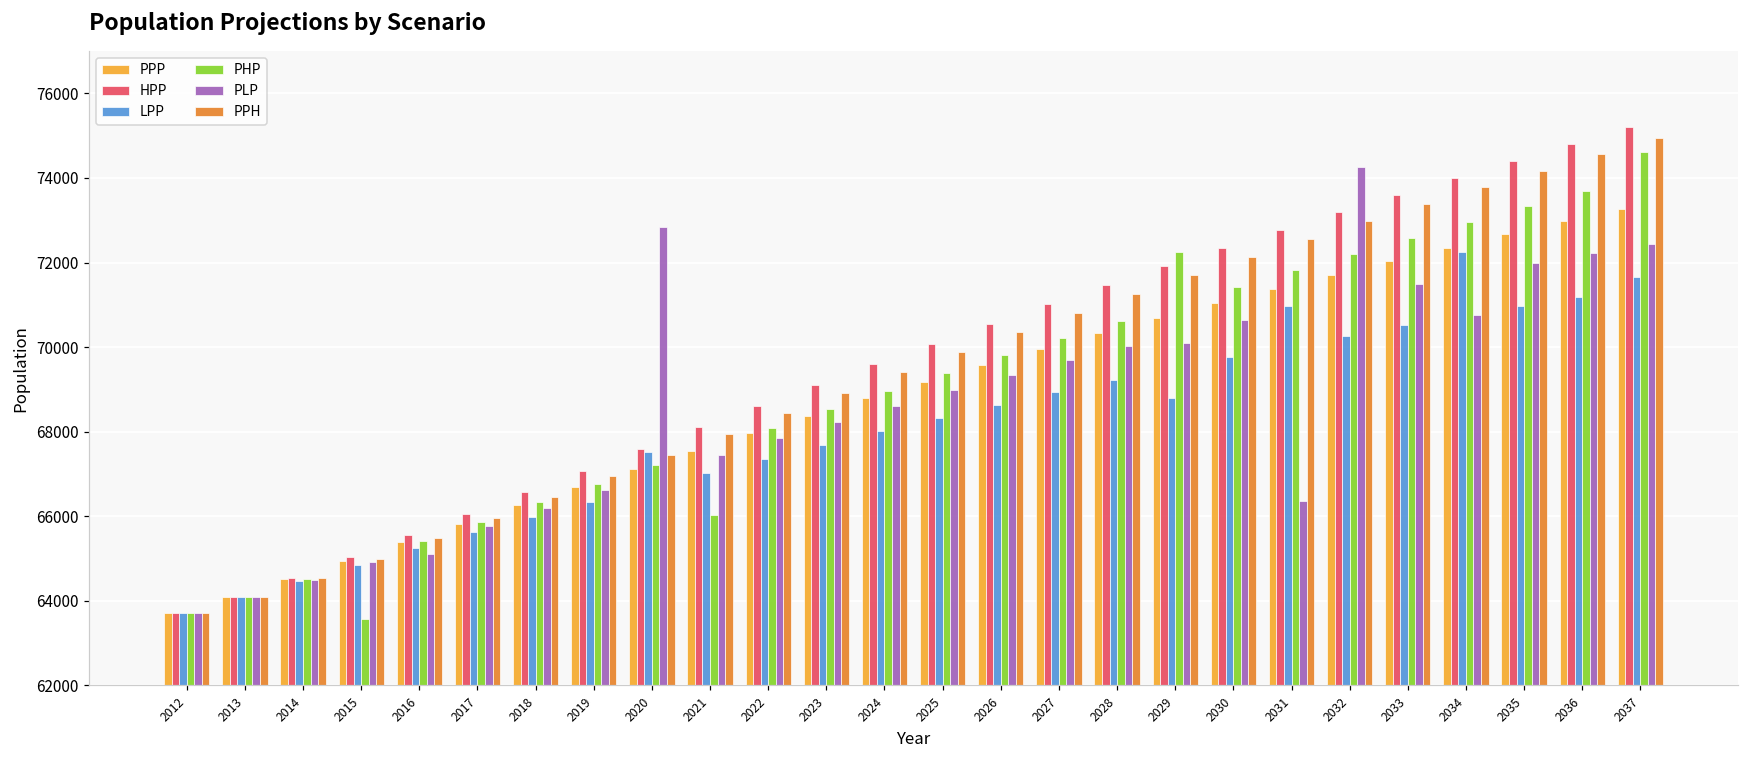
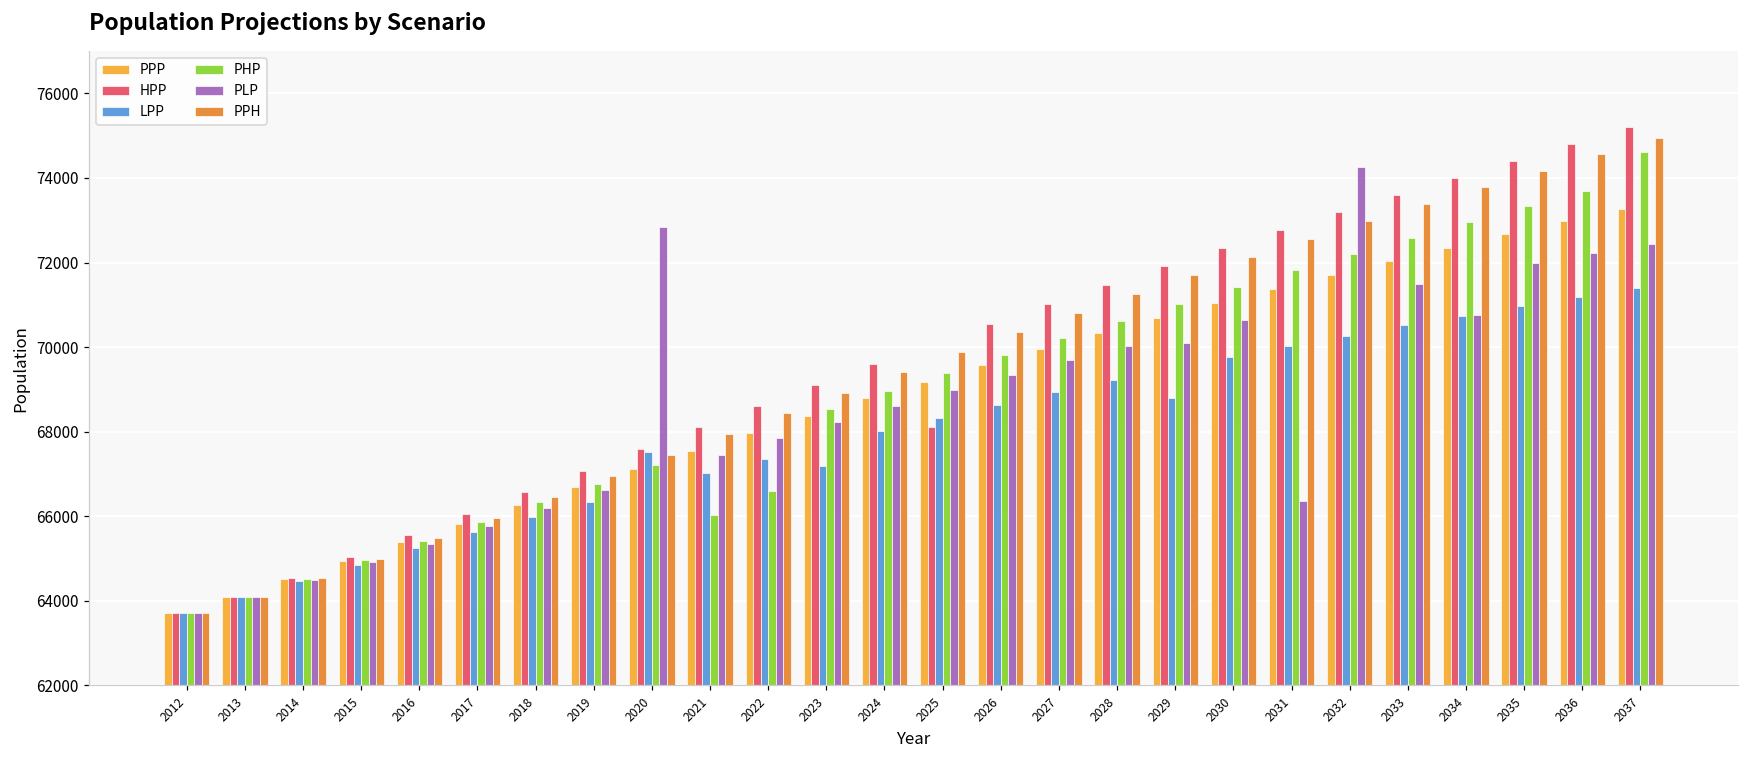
  {
    "HPP": {
      "2012": 63700,
      "2013": 64100,
      "2014": 64600,
      "2015": 65000,
      "2016": 65500,
      "2017": 66100,
      "2018": 66600,
      "2019": 67100,
      "2020": 67600,
      "2021": 68100,
      "2022": 68600,
      "2023": 69100,
      "2024": 69600,
-     "2025": 70100,
+     "2025": 68100,
      "2026": 70500,
      "2027": 71000,
      "2028": 71500,
      "2029": 71900,
      "2030": 72300,
      "2031": 72800,
      "2032": 73200,
      "2033": 73600,
      "2034": 74000,
      "2035": 74400,
      "2036": 74800,
      "2037": 75200
    },
    "LPP": {
      "2012": 63700,
      "2013": 64100,
      "2014": 64500,
      "2015": 64900,
      "2016": 65200,
      "2017": 65600,
      "2018": 66000,
      "2019": 66300,
      "2020": 67500,
      "2021": 67000,
      "2022": 67400,
-     "2023": 67700,
+     "2023": 67200,
      "2024": 68000,
      "2025": 68300,
      "2026": 68600,
      "2027": 68900,
      "2028": 69200,
      "2029": 68800,
      "2030": 69800,
-     "2031": 71000,
+     "2031": 70000,
      "2032": 70300,
      "2033": 70500,
-     "2034": 72300,
+     "2034": 70700,
      "2035": 71000,
      "2036": 71200,
-     "2037": 71700
+     "2037": 71400
    },
    "PHP": {
      "2012": 63700,
      "2013": 64100,
      "2014": 64500,
-     "2015": 63600,
+     "2015": 65000,
      "2016": 65400,
      "2017": 65900,
      "2018": 66300,
      "2019": 66800,
      "2020": 67200,
      "2021": 66000,
-     "2022": 68100,
+     "2022": 66600,
      "2023": 68500,
      "2024": 69000,
      "2025": 69400,
      "2026": 69800,
      "2027": 70200,
      "2028": 70600,
-     "2029": 72200,
+     "2029": 71000,
      "2030": 71400,
      "2031": 71800,
      "2032": 72200,
      "2033": 72600,
      "2034": 73000,
      "2035": 73300,
      "2036": 73700,
      "2037": 74600
    },
    "PLP": {
      "2012": 63700,
      "2013": 64100,
      "2014": 64500,
      "2015": 64900,
-     "2016": 65100,
+     "2016": 65400,
      "2017": 65800,
      "2018": 66200,
      "2019": 66600,
      "2020": 72800,
      "2021": 67400,
      "2022": 67800,
      "2023": 68200,
      "2024": 68600,
      "2025": 69000,
      "2026": 69300,
      "2027": 69700,
      "2028": 70000,
      "2029": 70100,
      "2030": 70600,
      "2031": 66400,
      "2032": 74300,
      "2033": 71500,
      "2034": 70800,
      "2035": 72000,
      "2036": 72200,
      "2037": 72400
    }
  }
